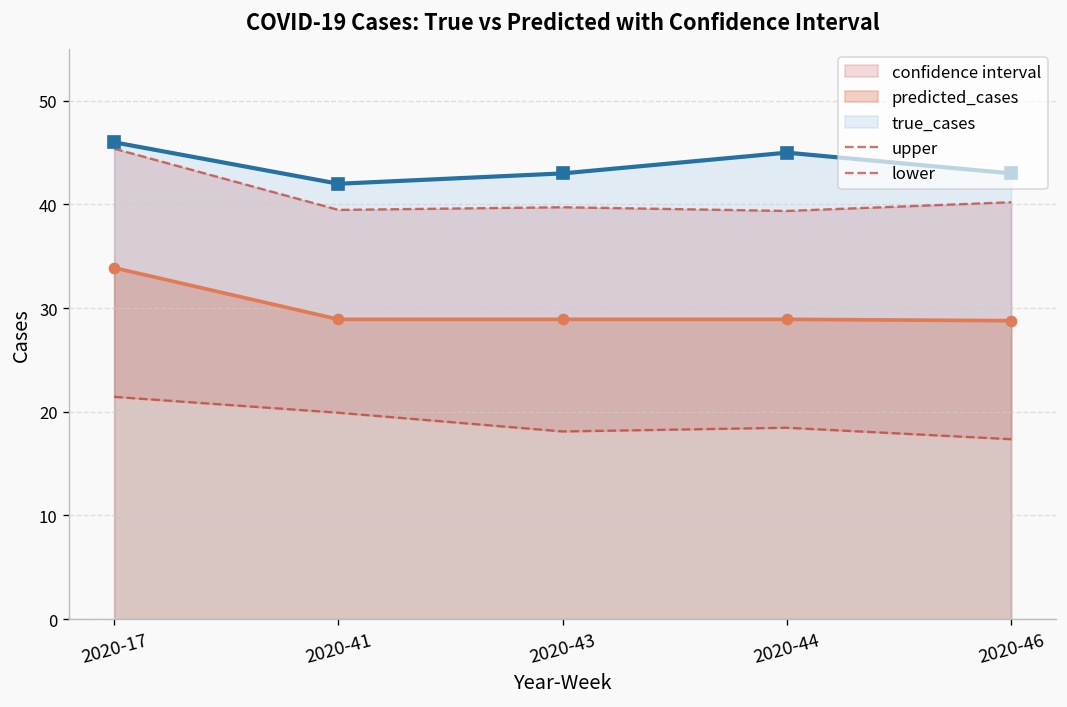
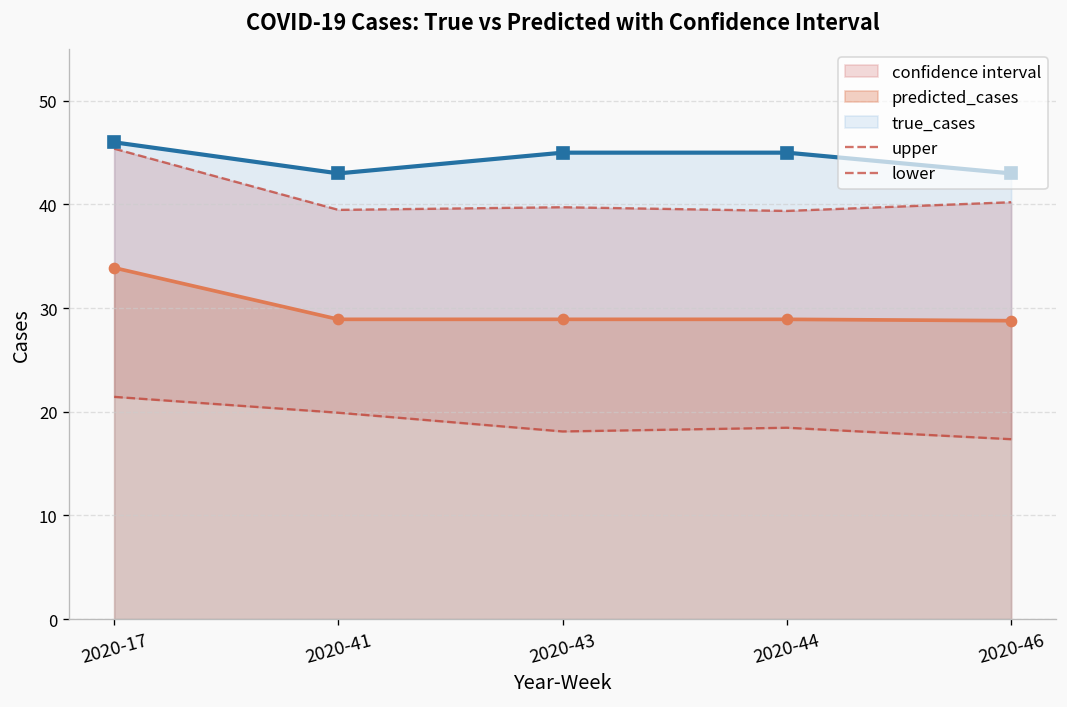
  {
    "lower": {
      "2020-17": 21,
      "2020-41": 20,
      "2020-43": 18,
      "2020-44": 18,
      "2020-46": 17
    },
    "true_cases": {
      "2020-17": 46,
-     "2020-41": 42,
-     "2020-43": 43,
+     "2020-41": 43,
+     "2020-43": 45,
      "2020-44": 45
    }
  }
